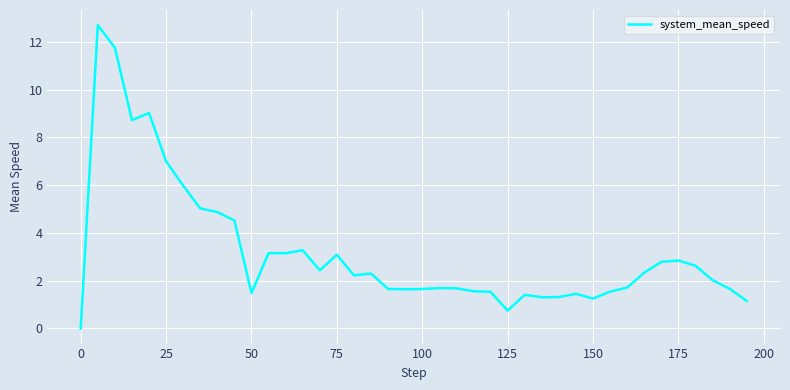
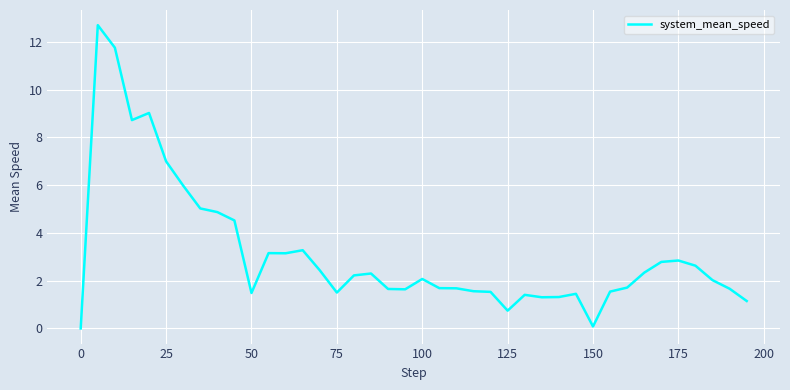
  {
    "0": 0.0,
    "25": 7.0,
    "50": 1.5,
-   "75": 3.1,
-   "100": 1.7,
+   "75": 1.5,
+   "100": 2.1,
    "125": 0.7,
-   "150": 1.2,
+   "150": 0.1,
    "175": 2.8
  }
